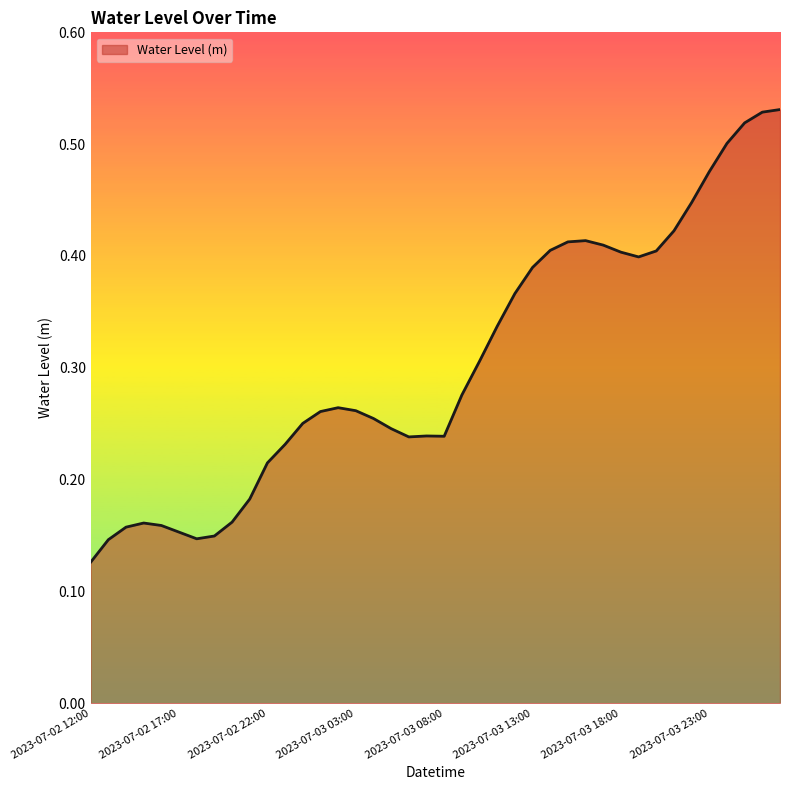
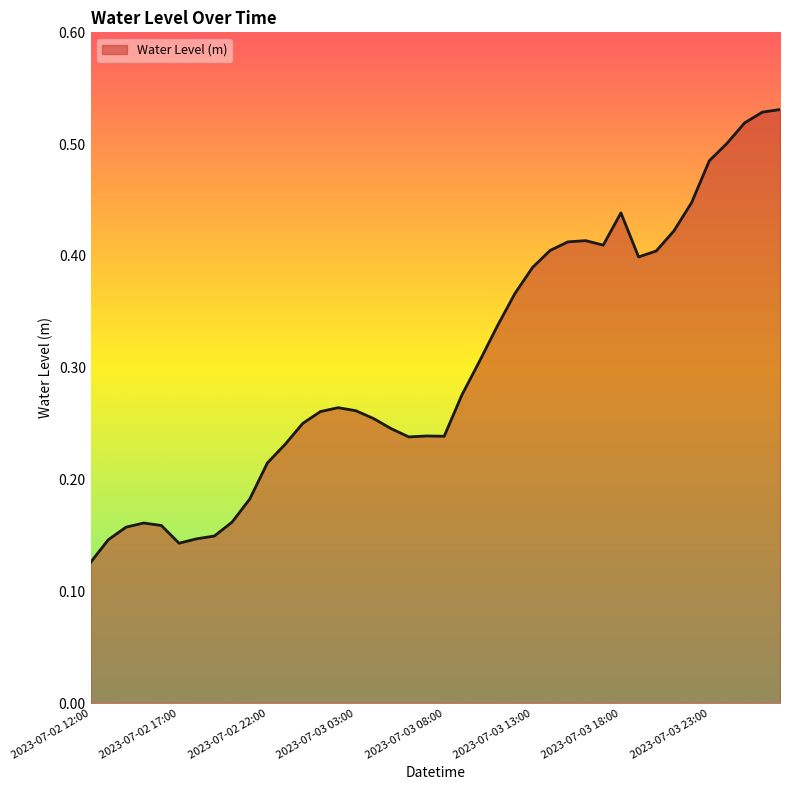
  {
    "2023-07-02 12:00": 0.126,
-   "2023-07-02 17:00": 0.153,
+   "2023-07-02 17:00": 0.143,
    "2023-07-02 22:00": 0.215,
    "2023-07-03 03:00": 0.262,
    "2023-07-03 08:00": 0.239,
    "2023-07-03 13:00": 0.390,
-   "2023-07-03 18:00": 0.403,
-   "2023-07-03 23:00": 0.475
+   "2023-07-03 18:00": 0.439,
+   "2023-07-03 23:00": 0.485
  }
